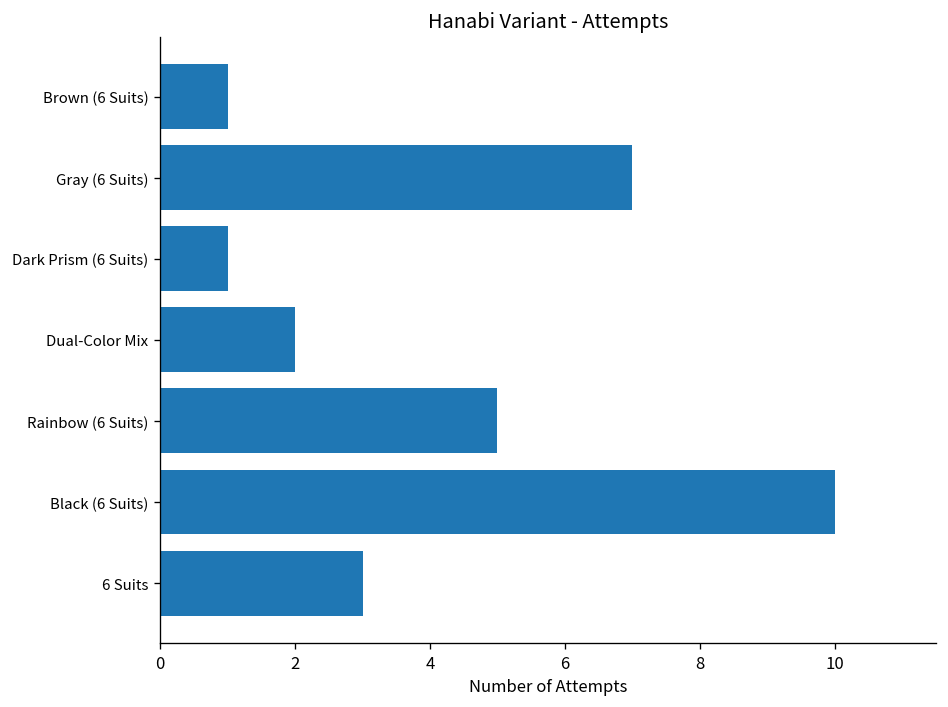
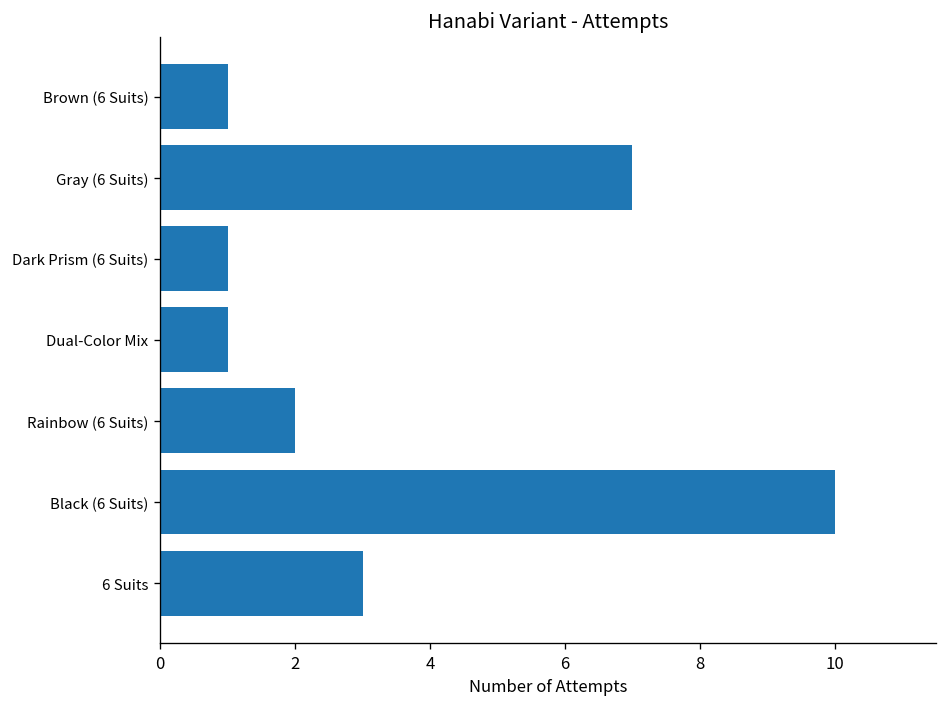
  {
    "Brown (6 Suits)": 1,
    "Gray (6 Suits)": 7,
    "Dark Prism (6 Suits)": 1,
-   "Dual-Color Mix": 2,
-   "Rainbow (6 Suits)": 5,
+   "Dual-Color Mix": 1,
+   "Rainbow (6 Suits)": 2,
    "Black (6 Suits)": 10,
    "6 Suits": 3
  }
